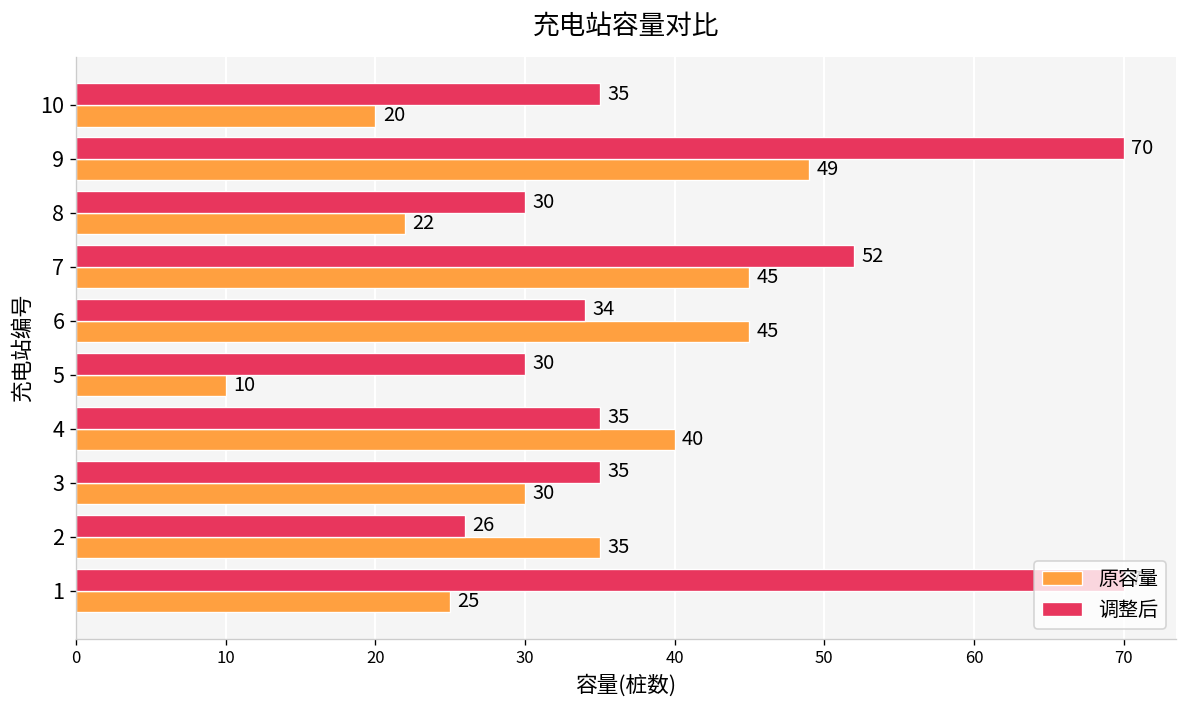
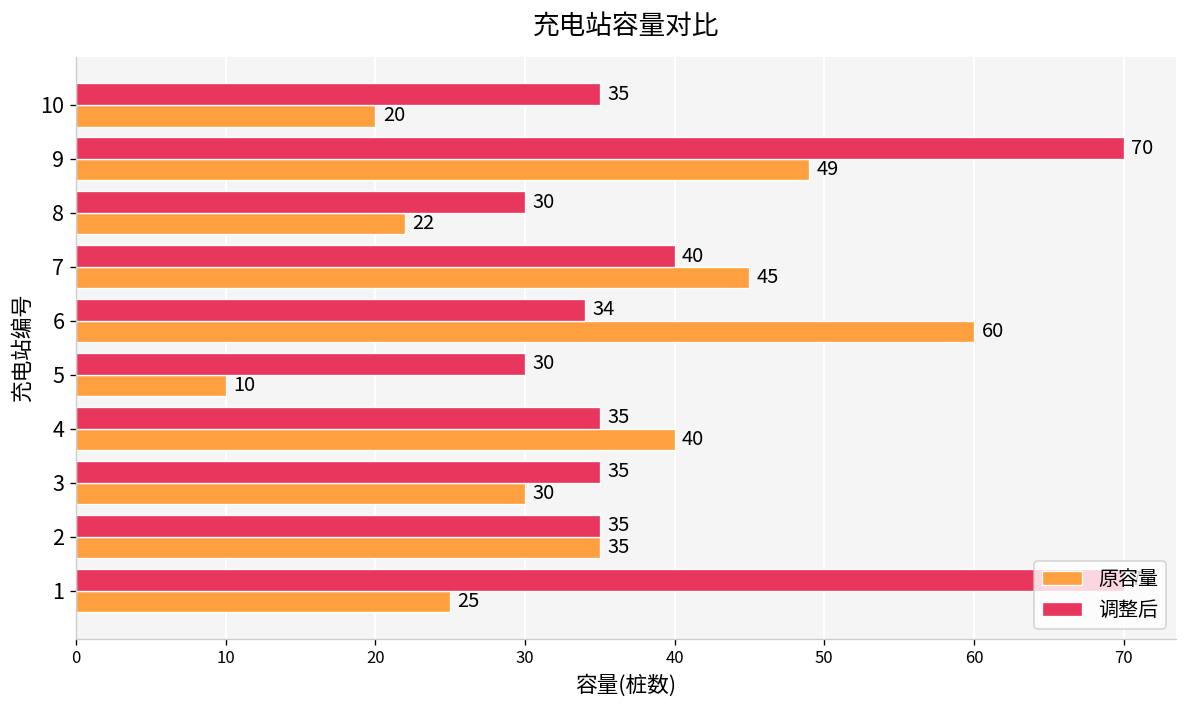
  {
    "原容量": {
      "10": 20,
      "9": 49,
      "8": 22,
      "7": 45,
-     "6": 45,
+     "6": 60,
      "5": 10,
      "4": 40,
      "3": 30,
      "2": 35,
      "1": 25
    },
    "调整后": {
      "10": 35,
      "9": 70,
      "8": 30,
-     "7": 52,
+     "7": 40,
      "6": 34,
      "5": 30,
      "4": 35,
      "3": 35,
-     "2": 26
+     "2": 35
    }
  }
